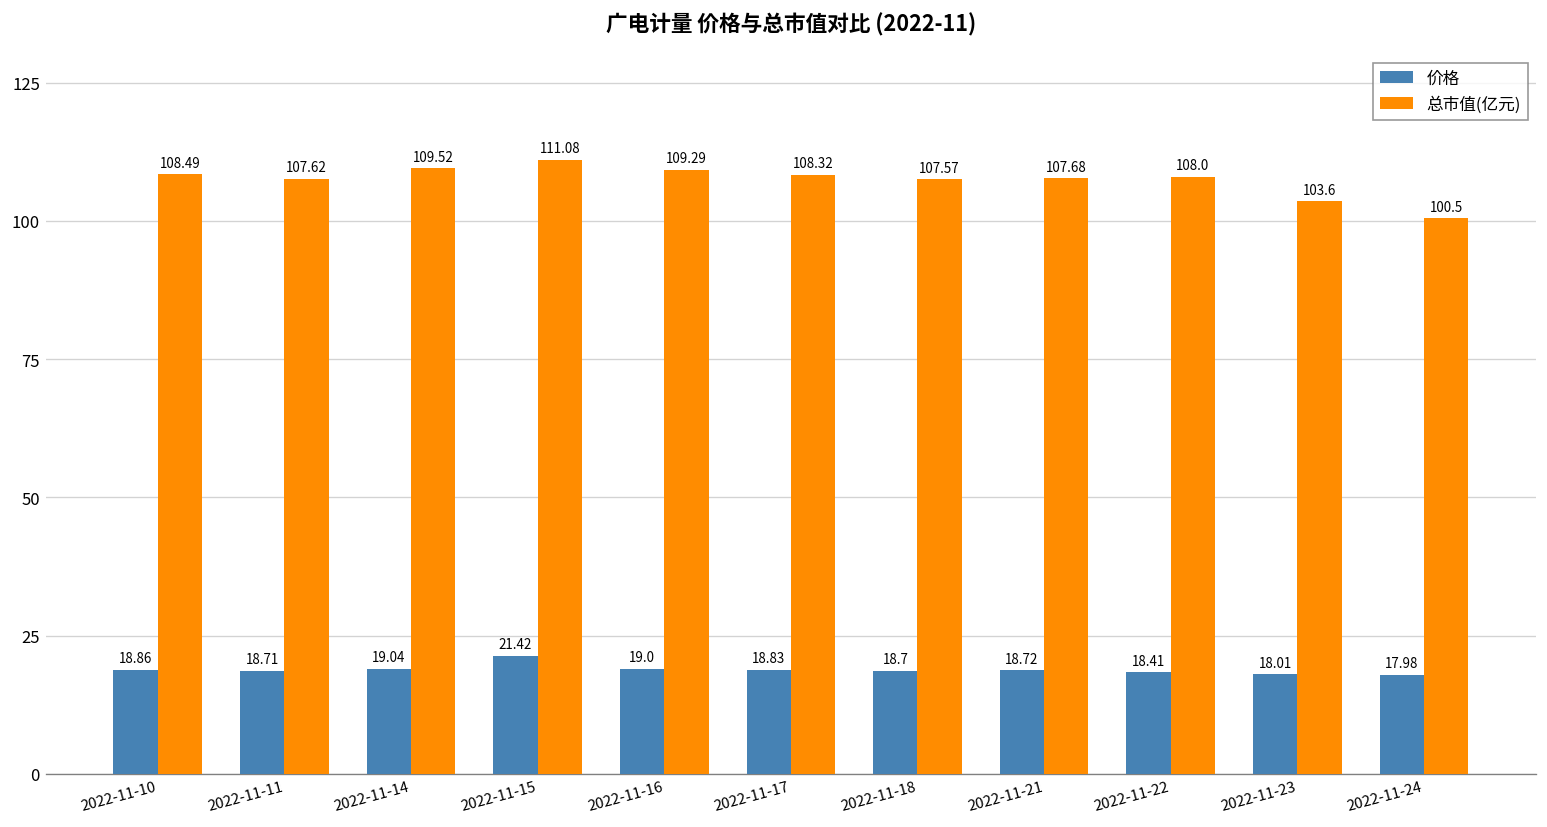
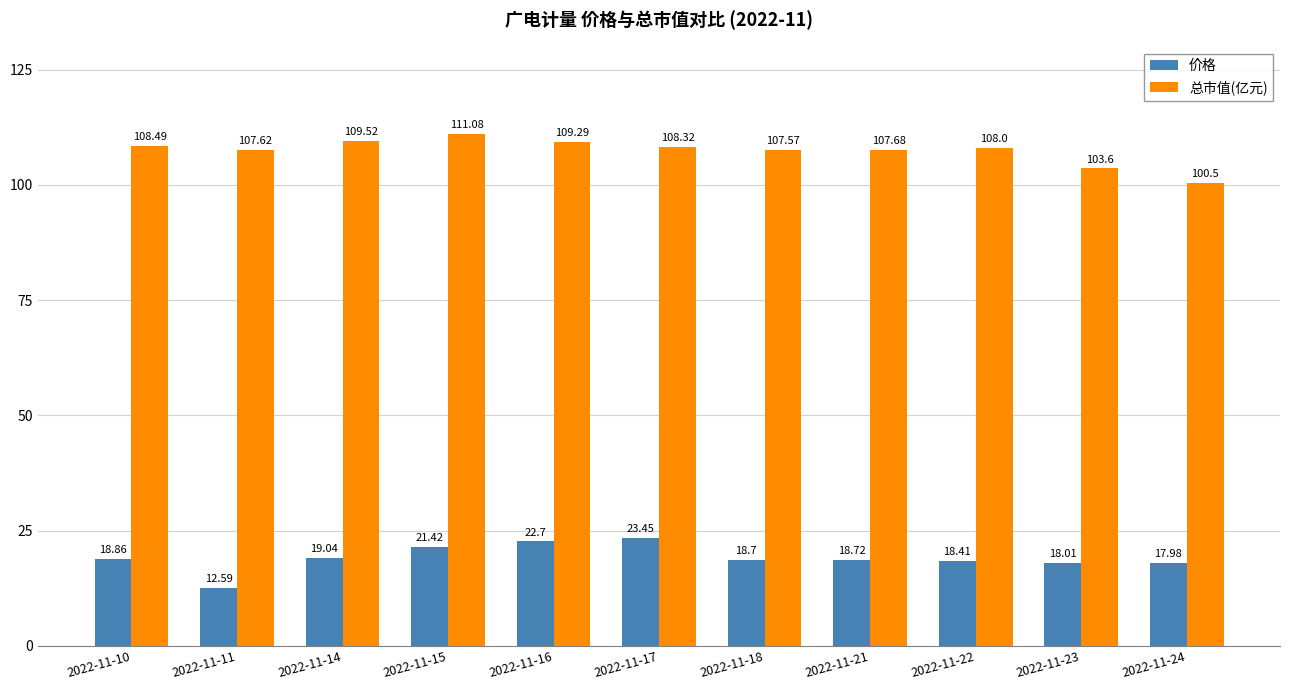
  {
    "价格": {
      "2022-11-10": 18.86,
-     "2022-11-11": 18.71,
+     "2022-11-11": 12.59,
      "2022-11-14": 19.04,
      "2022-11-15": 21.42,
-     "2022-11-16": 19.0,
-     "2022-11-17": 18.83,
+     "2022-11-16": 22.7,
+     "2022-11-17": 23.45,
      "2022-11-18": 18.7,
      "2022-11-21": 18.72,
      "2022-11-22": 18.41,
      "2022-11-23": 18.01,
      "2022-11-24": 17.98
    },
    "总市值(亿元)": {
      "2022-11-10": 108.49,
      "2022-11-11": 107.62,
      "2022-11-14": 109.52,
      "2022-11-15": 111.08,
      "2022-11-16": 109.29,
      "2022-11-17": 108.32,
      "2022-11-18": 107.57,
      "2022-11-21": 107.68,
      "2022-11-22": 108.0,
      "2022-11-23": 103.6,
      "2022-11-24": 100.5
    }
  }
